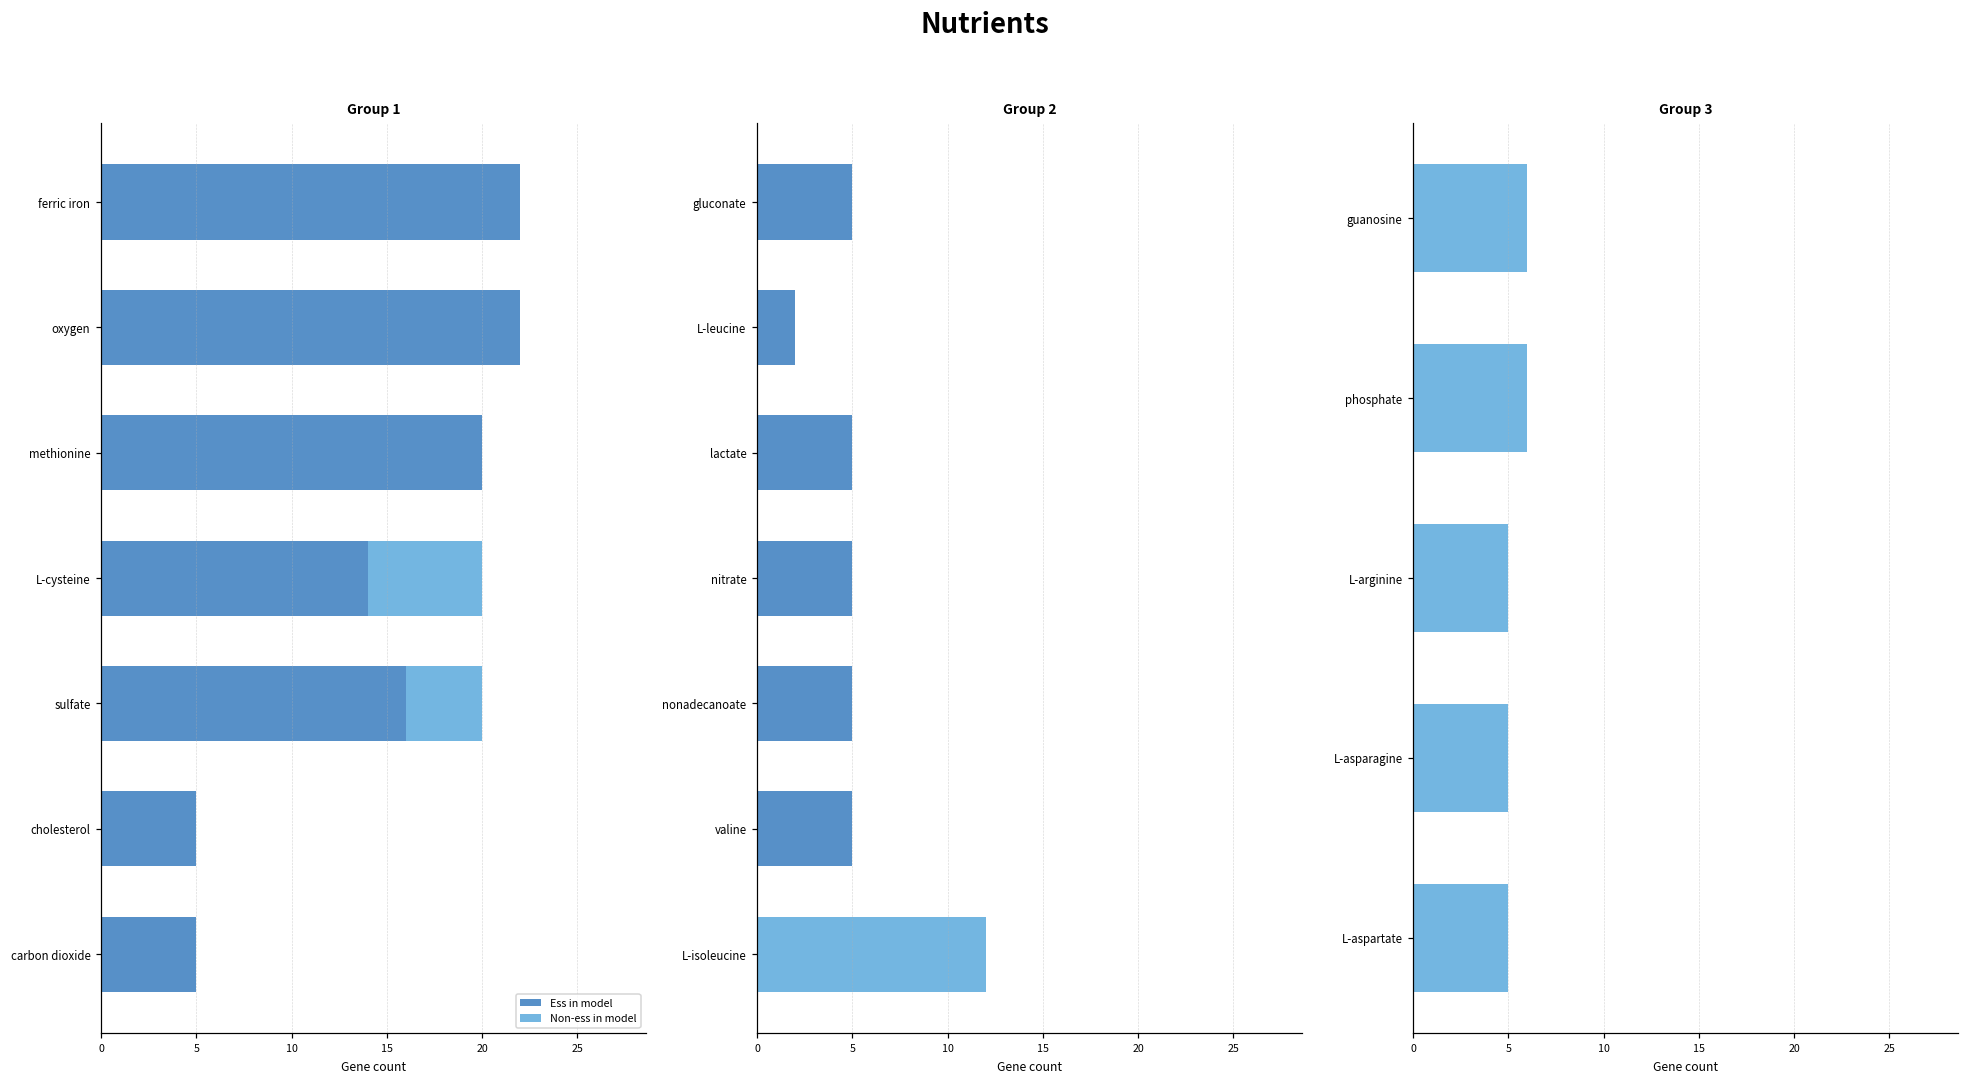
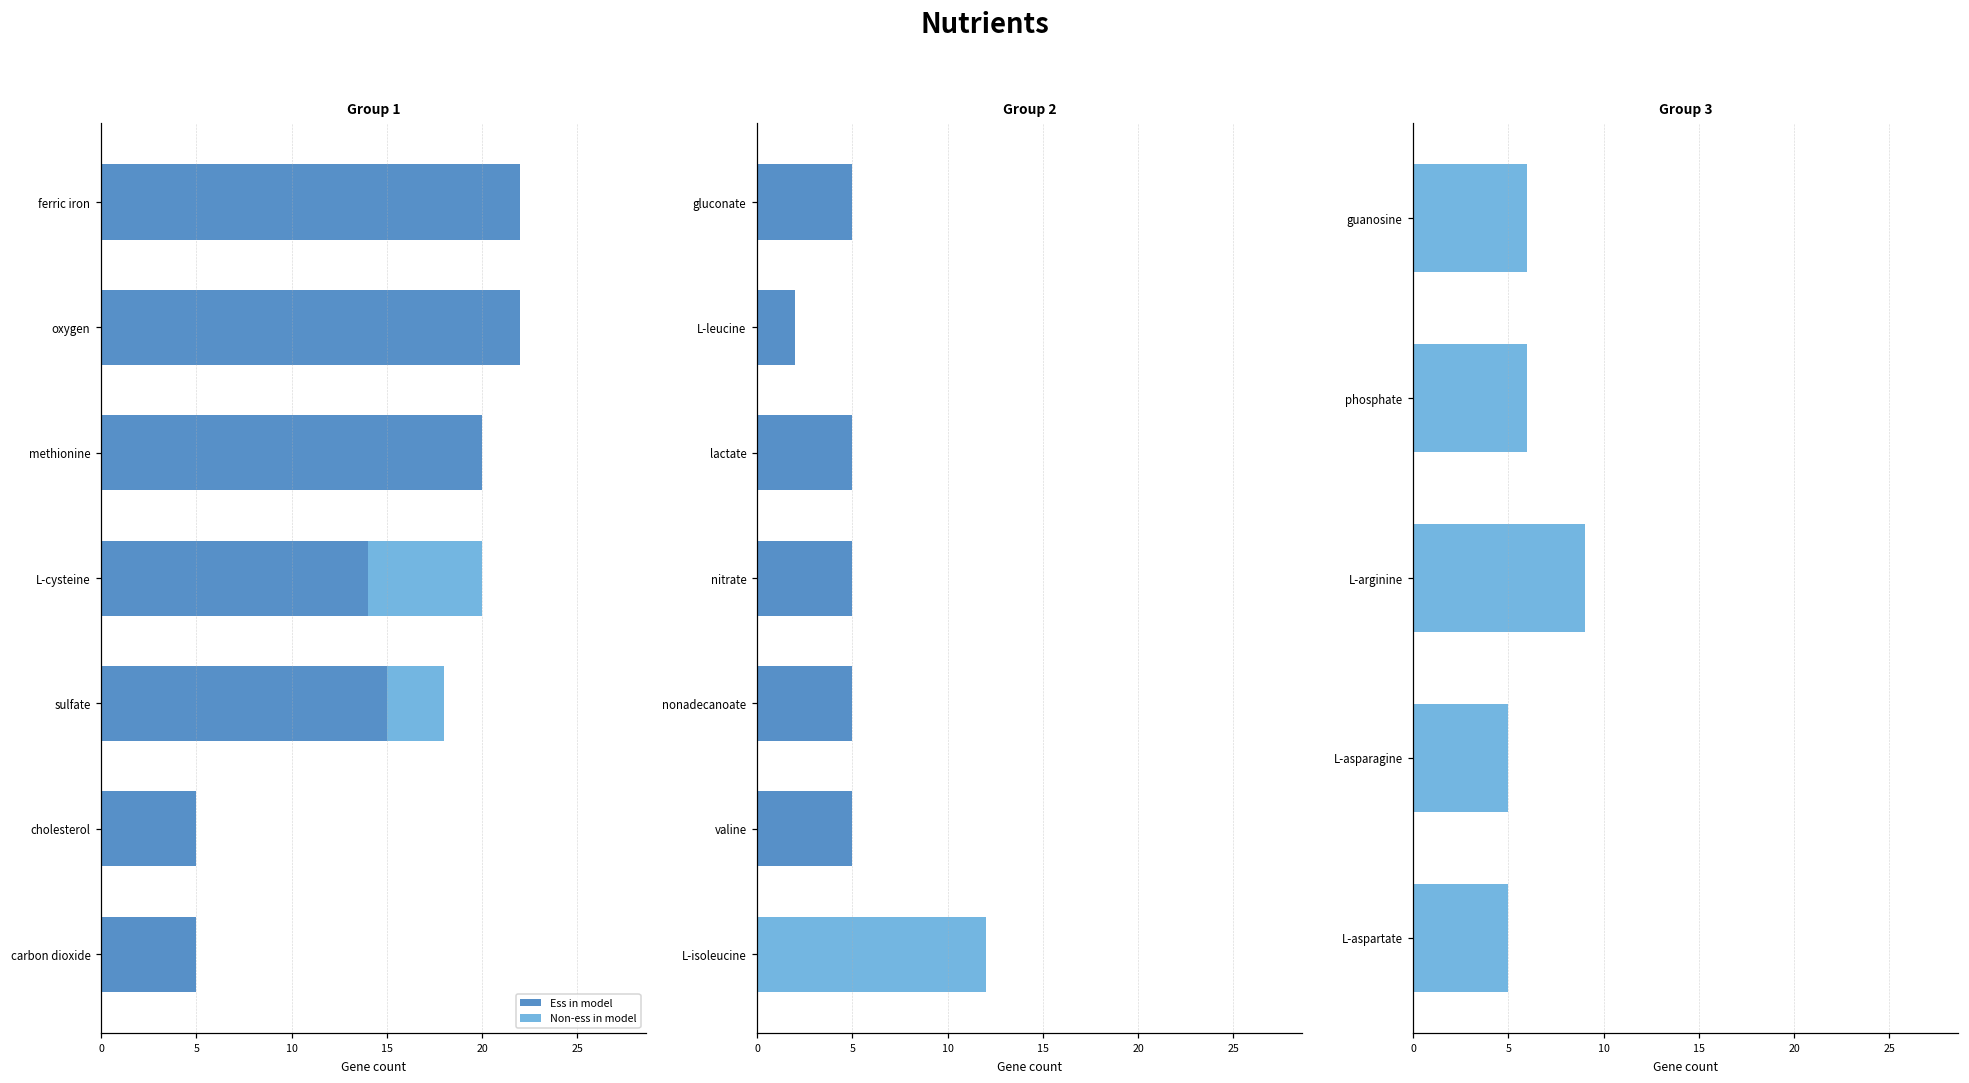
  {
    "Group 1": {
      "Ess in model": {
        "ferric iron": 22,
        "oxygen": 22,
        "methionine": 20,
        "L-cysteine": 14,
-       "sulfate": 16,
+       "sulfate": 15,
        "cholesterol": 5,
        "carbon dioxide": 5
      },
      "Non-ess in model": {
-       "sulfate": 4
+       "sulfate": 3
      }
    },
    "Group 2": {
      "Ess in model": {
        "gluconate": 5.0,
        "L-leucine": 2.0,
        "lactate": 5.0,
        "nitrate": 5.0,
        "nonadecanoate": 5.0,
        "valine": 5.0,
        "L-isoleucine": 0.0
      }
    },
    "Group 3": {
      "Ess in model": {
        "guanosine": 0,
        "phosphate": 0,
        "L-arginine": 0,
        "L-asparagine": 0,
        "L-aspartate": 0
      },
      "Non-ess in model": {
        "guanosine": 6,
        "phosphate": 6,
-       "L-arginine": 5,
+       "L-arginine": 9,
        "L-asparagine": 5,
        "L-aspartate": 5
      }
    }
  }
